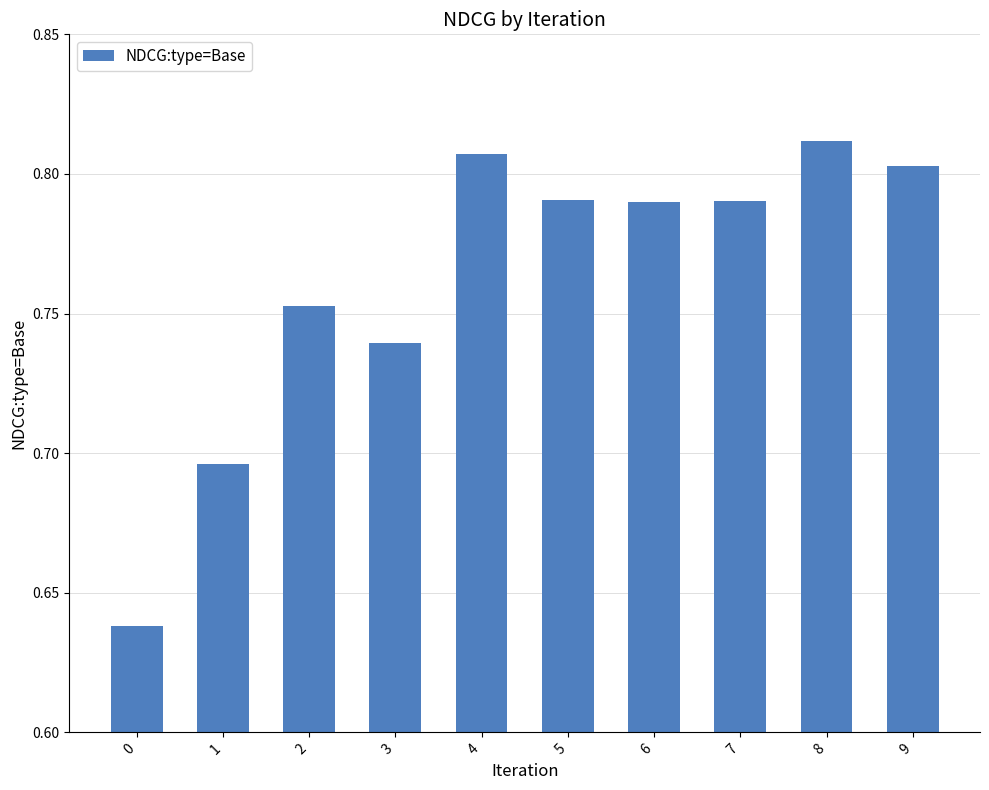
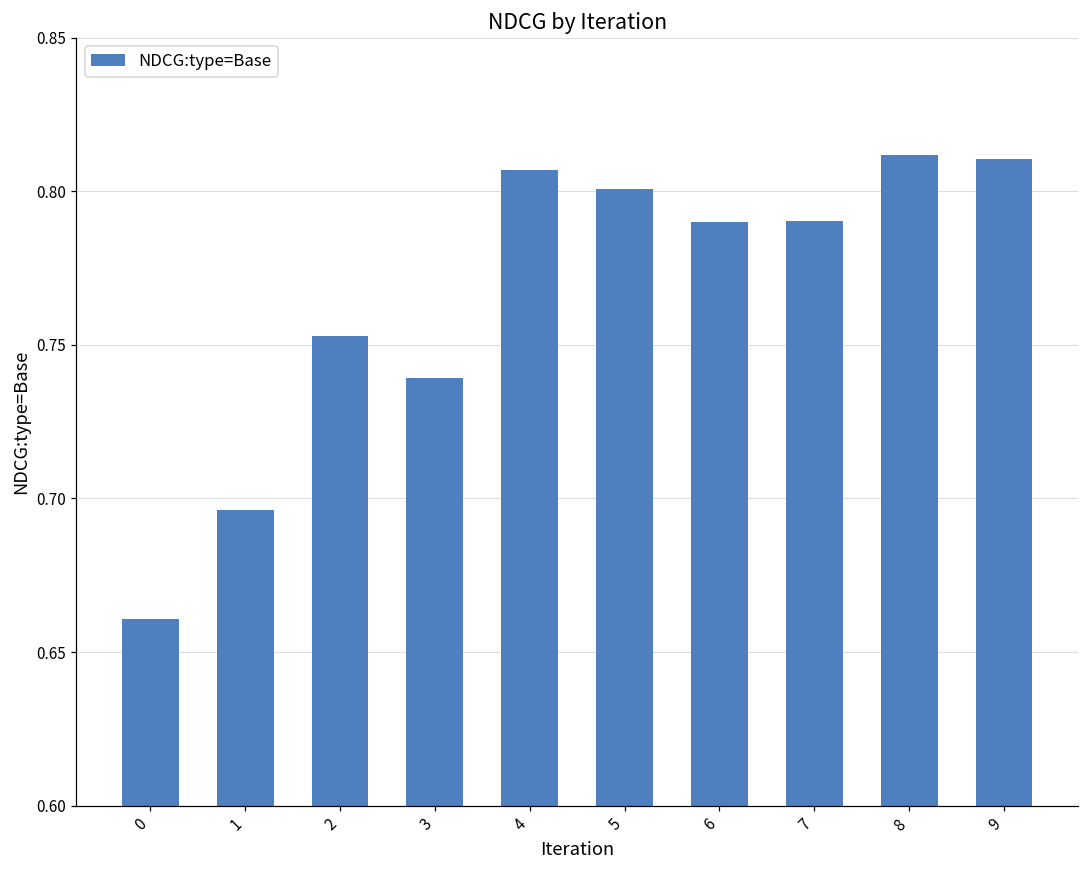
  {
-   "0": 0.638,
+   "0": 0.661,
    "1": 0.696,
    "2": 0.753,
    "3": 0.739,
    "4": 0.807,
-   "5": 0.791,
+   "5": 0.801,
    "6": 0.790,
    "7": 0.790,
    "8": 0.812,
-   "9": 0.803
+   "9": 0.811
  }
